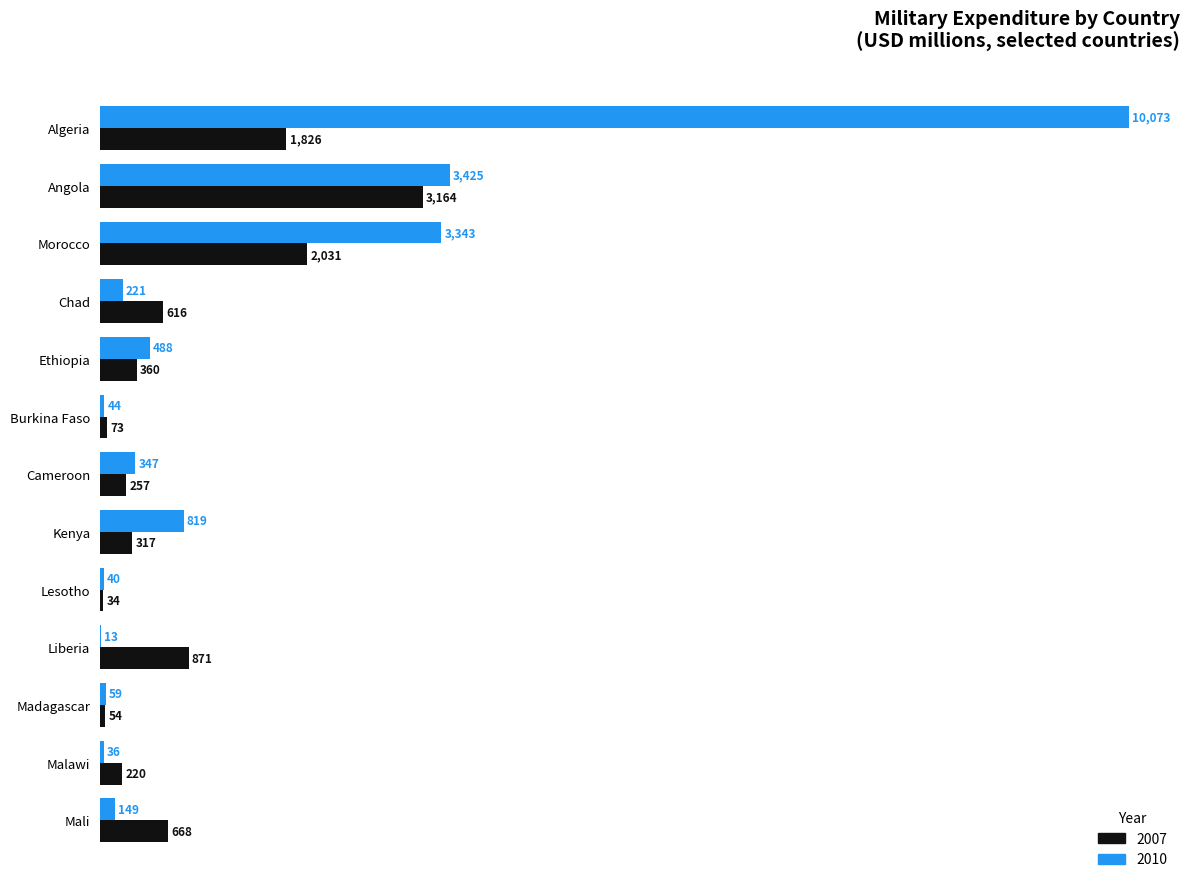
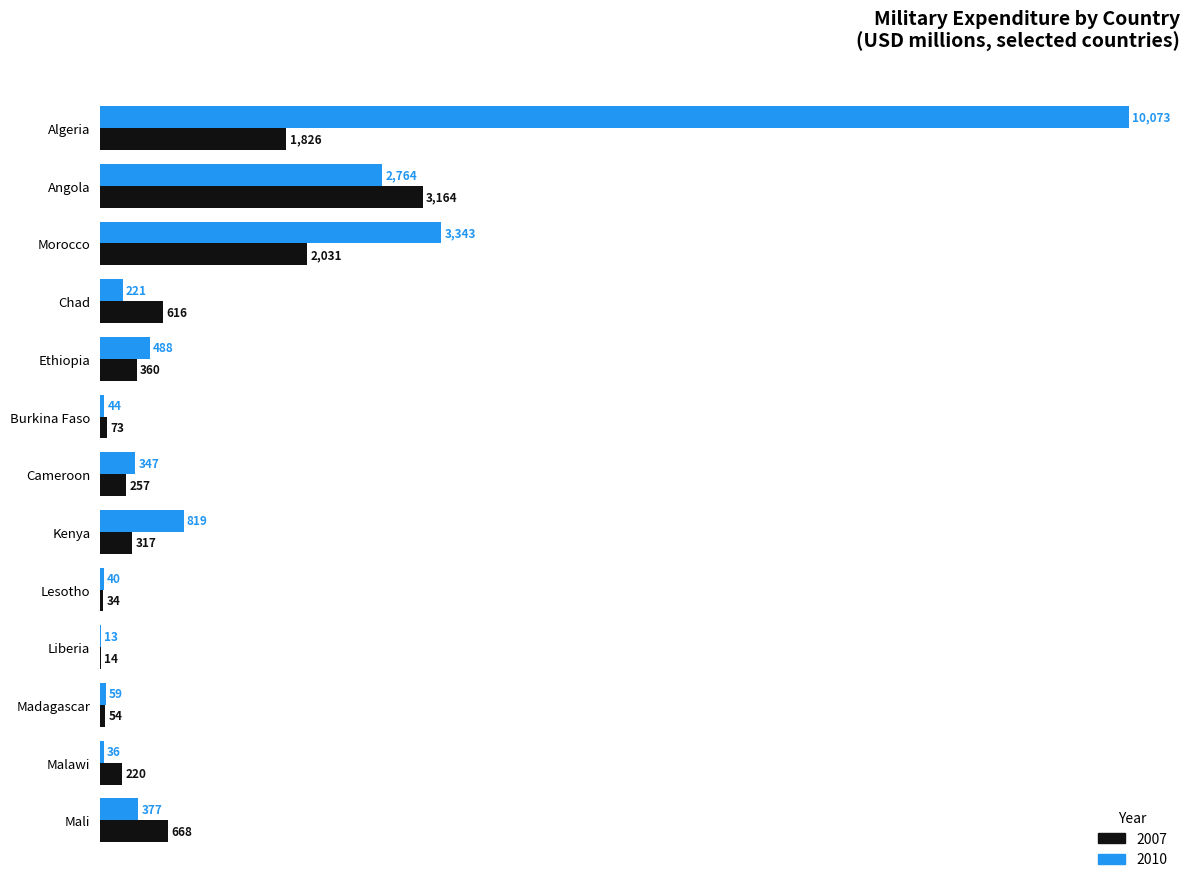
  {
    "2007": {
      "Algeria": "1,826",
      "Angola": "3,164",
      "Morocco": "2,031",
      "Chad": "616",
      "Ethiopia": "360",
      "Burkina Faso": "73",
      "Cameroon": "257",
      "Kenya": "317",
      "Lesotho": "34",
-     "Liberia": "871",
+     "Liberia": "14",
      "Madagascar": "54",
      "Malawi": "220",
      "Mali": "668"
    },
    "2010": {
      "Algeria": "10,073",
-     "Angola": "3,425",
+     "Angola": "2,764",
      "Morocco": "3,343",
      "Chad": "221",
      "Ethiopia": "488",
      "Burkina Faso": "44",
      "Cameroon": "347",
      "Kenya": "819",
      "Lesotho": "40",
      "Liberia": "13",
      "Madagascar": "59",
      "Malawi": "36",
-     "Mali": "149"
+     "Mali": "377"
    }
  }
